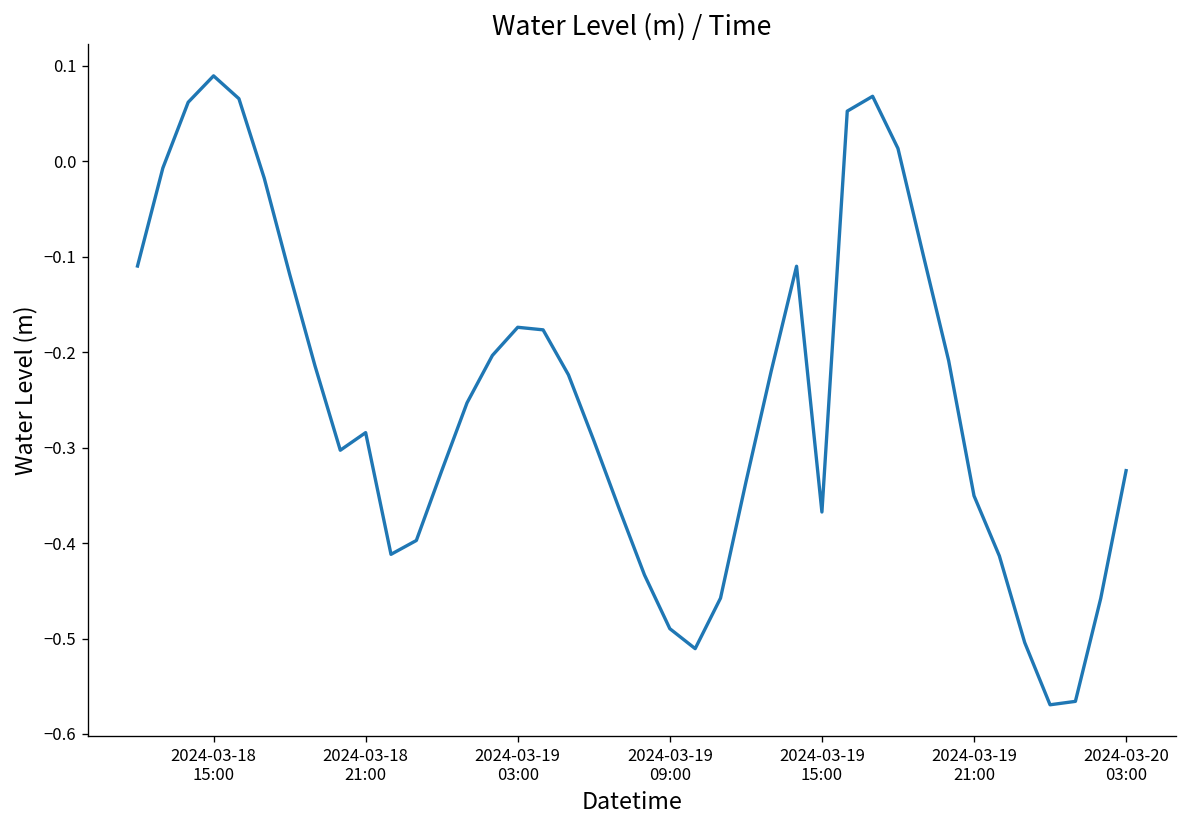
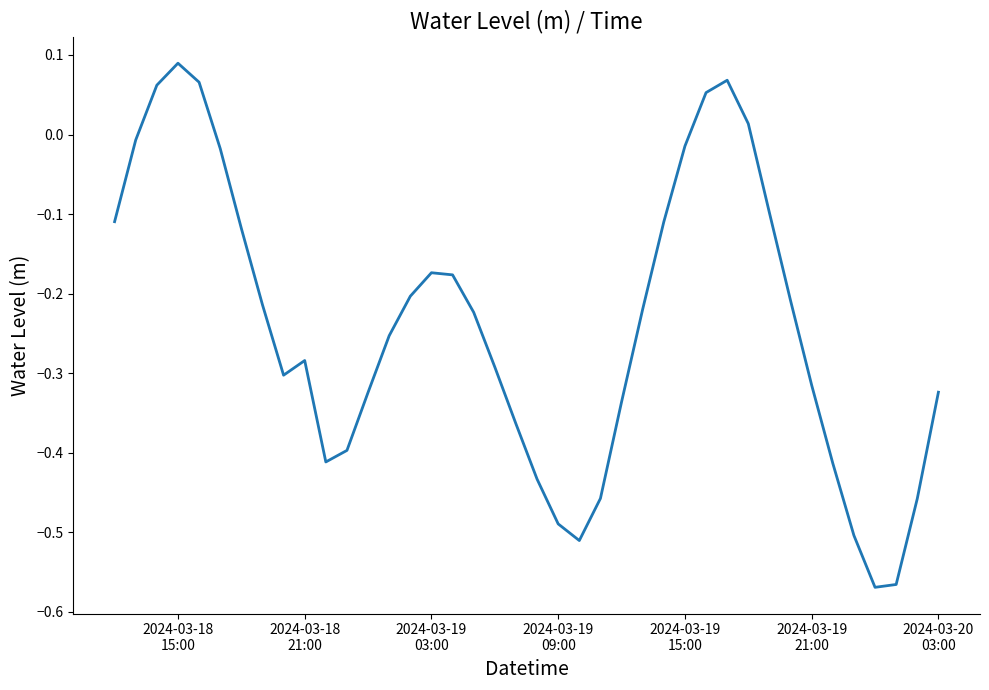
  {
    "2024-03-18 15:00": 0.09,
    "2024-03-18 21:00": -0.28,
    "2024-03-19 03:00": -0.17,
    "2024-03-19 09:00": -0.49,
-   "2024-03-19 15:00": -0.37,
-   "2024-03-19 21:00": -0.35,
+   "2024-03-19 15:00": -0.01,
+   "2024-03-19 21:00": -0.32,
    "2024-03-20 03:00": -0.32
  }
